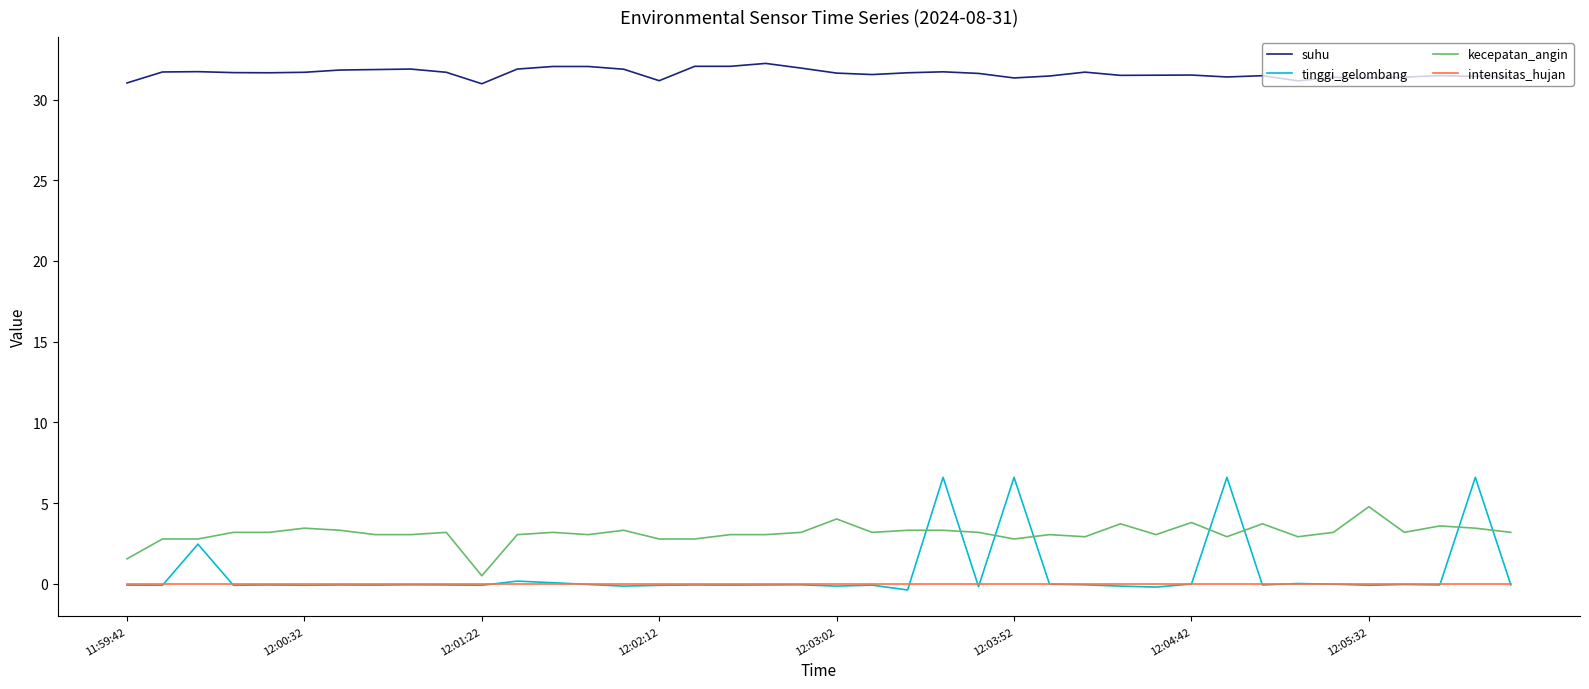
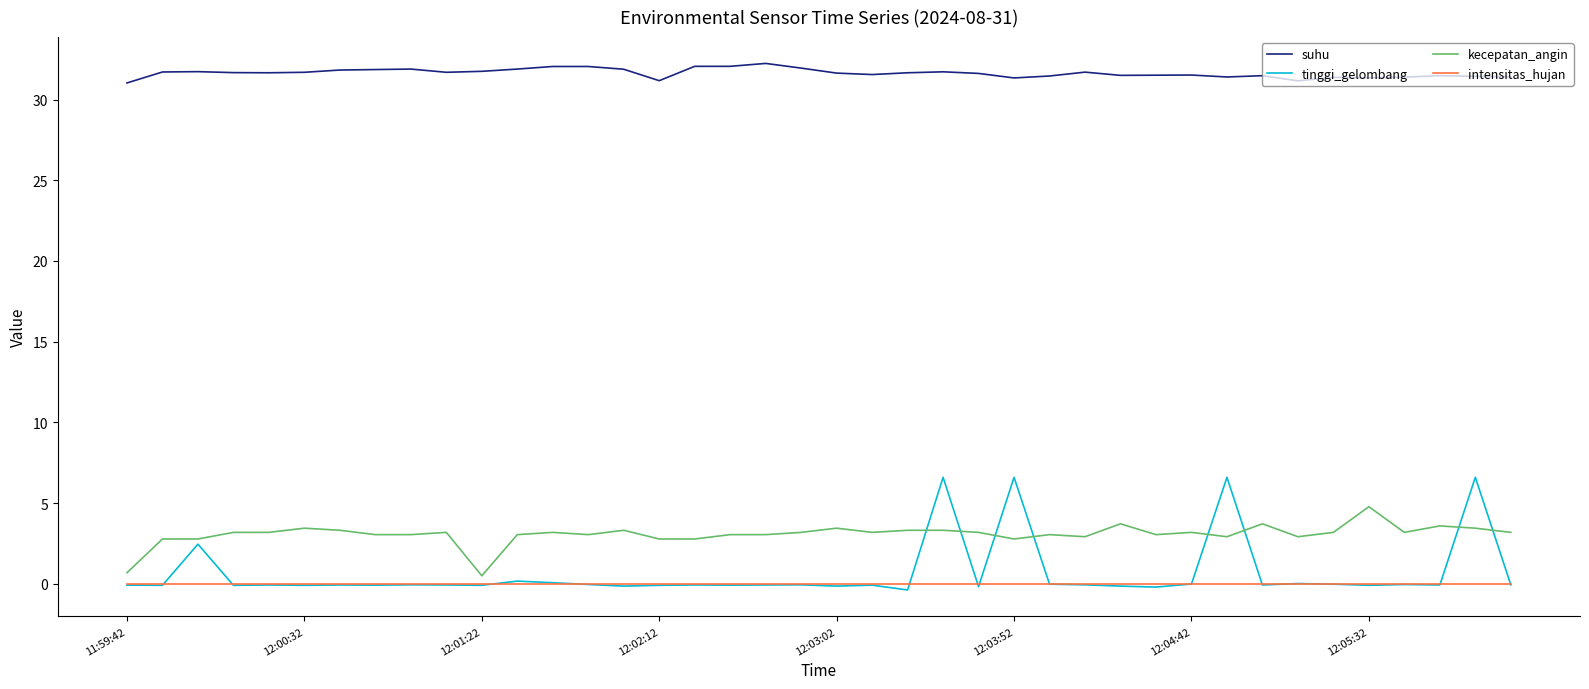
  {
    "suhu": {
      "11:59:42": 31.0,
      "12:00:32": 31.7,
-     "12:01:22": 31.0,
+     "12:01:22": 31.8,
      "12:02:12": 31.2,
      "12:03:02": 31.6,
      "12:03:52": 31.3,
      "12:04:42": 31.5
    },
    "tinggi_gelombang": {
      "12:03:52": 6.6
    },
    "kecepatan_angin": {
-     "11:59:42": 1.5,
+     "11:59:42": 0.7,
      "12:00:32": 3.4,
      "12:01:22": 0.5,
      "12:02:12": 2.8,
-     "12:03:02": 4.0,
+     "12:03:02": 3.4,
      "12:03:52": 2.8,
-     "12:04:42": 3.8,
+     "12:04:42": 3.2,
      "12:05:32": 4.8
    },
    "intensitas_hujan": {
      "12:03:52": 0.0
    }
  }
